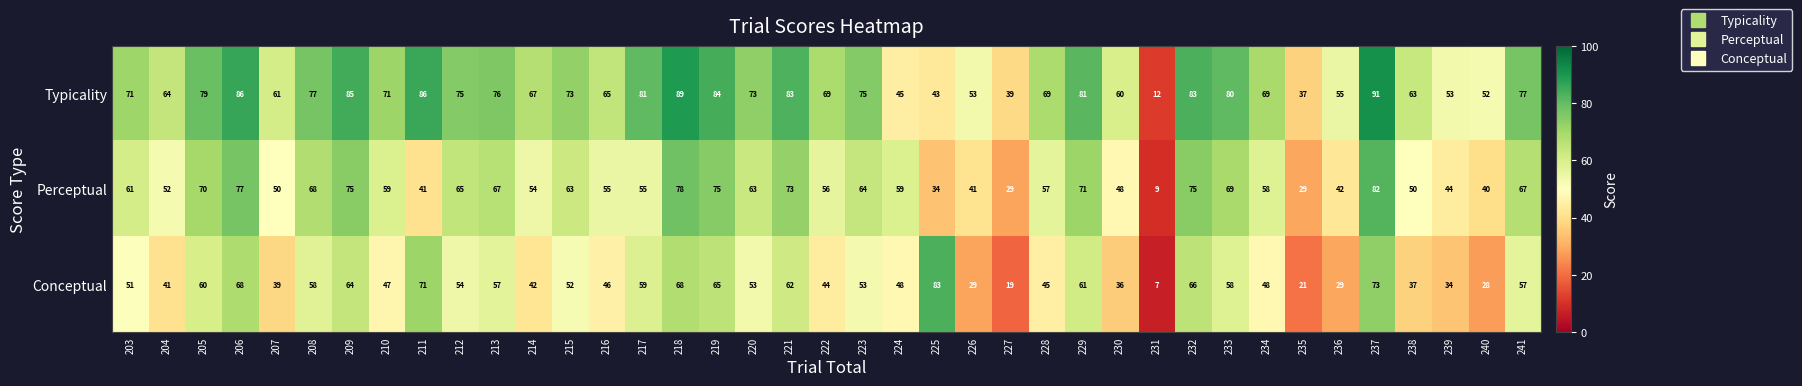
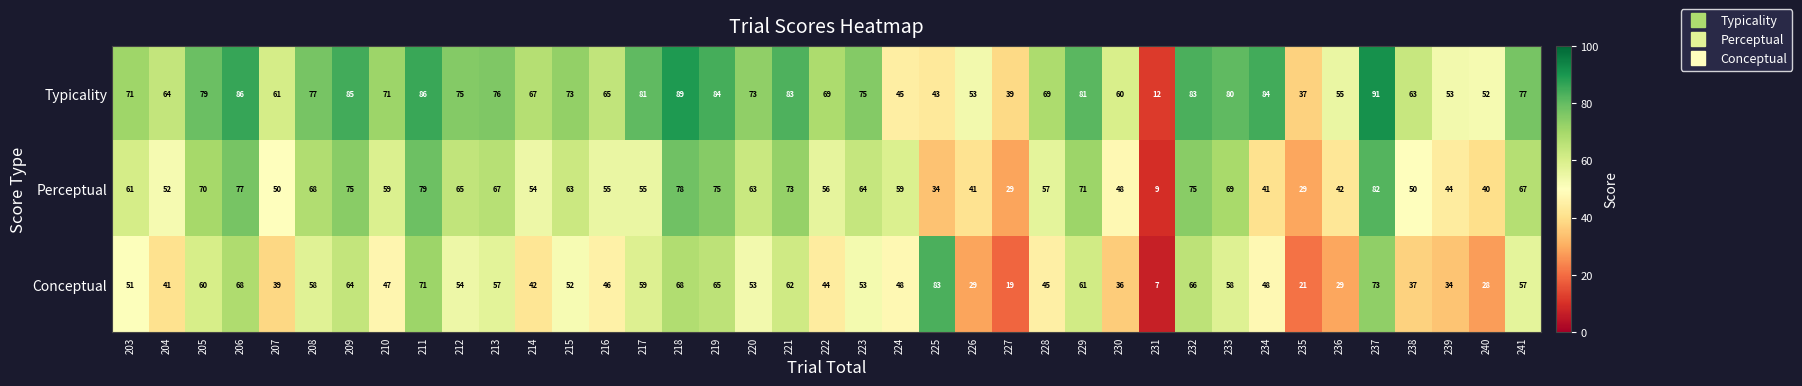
  {
    "Typicality": {
      "203": 71,
      "204": 64,
      "205": 79,
      "206": 86,
      "207": 61,
      "208": 77,
      "209": 85,
      "210": 71,
      "211": 86,
      "212": 75,
      "213": 76,
      "214": 67,
      "215": 73,
      "216": 65,
      "217": 81,
      "218": 89,
      "219": 84,
      "220": 73,
      "221": 83,
      "222": 69,
      "223": 75,
      "224": 45,
      "225": 43,
      "226": 53,
      "227": 39,
      "228": 69,
      "229": 81,
      "230": 60,
      "231": 12,
      "232": 83,
      "233": 80,
-     "234": 69,
+     "234": 84,
      "235": 37,
      "236": 55,
      "237": 91,
      "238": 63,
      "239": 53,
      "240": 52,
      "241": 77
    },
    "Perceptual": {
      "203": 61,
      "204": 52,
      "205": 70,
      "206": 77,
      "207": 50,
      "208": 68,
      "209": 75,
      "210": 59,
-     "211": 41,
+     "211": 79,
      "212": 65,
      "213": 67,
      "214": 54,
      "215": 63,
      "216": 55,
      "217": 55,
      "218": 78,
      "219": 75,
      "220": 63,
      "221": 73,
      "222": 56,
      "223": 64,
      "224": 59,
      "225": 34,
      "226": 41,
      "227": 29,
      "228": 57,
      "229": 71,
      "230": 48,
      "231": 9,
      "232": 75,
      "233": 69,
-     "234": 58,
+     "234": 41,
      "235": 29,
      "236": 42,
      "237": 82,
      "238": 50,
      "239": 44,
      "240": 40,
      "241": 67
    },
    "Conceptual": {
      "203": 51,
      "204": 41,
      "205": 60,
      "206": 68,
      "207": 39,
      "208": 58,
      "209": 64,
      "210": 47,
      "211": 71,
      "212": 54,
      "213": 57,
      "214": 42,
      "215": 52,
      "216": 46,
      "217": 59,
      "218": 68,
      "219": 65,
      "220": 53,
      "221": 62,
      "222": 44,
      "223": 53,
      "224": 48,
      "225": 83,
      "226": 29,
      "227": 19,
      "228": 45,
      "229": 61,
      "230": 36,
      "231": 7,
      "232": 66,
      "233": 58,
      "234": 48,
      "235": 21,
      "236": 29,
      "237": 73,
      "238": 37,
      "239": 34,
      "240": 28,
      "241": 57
    }
  }
